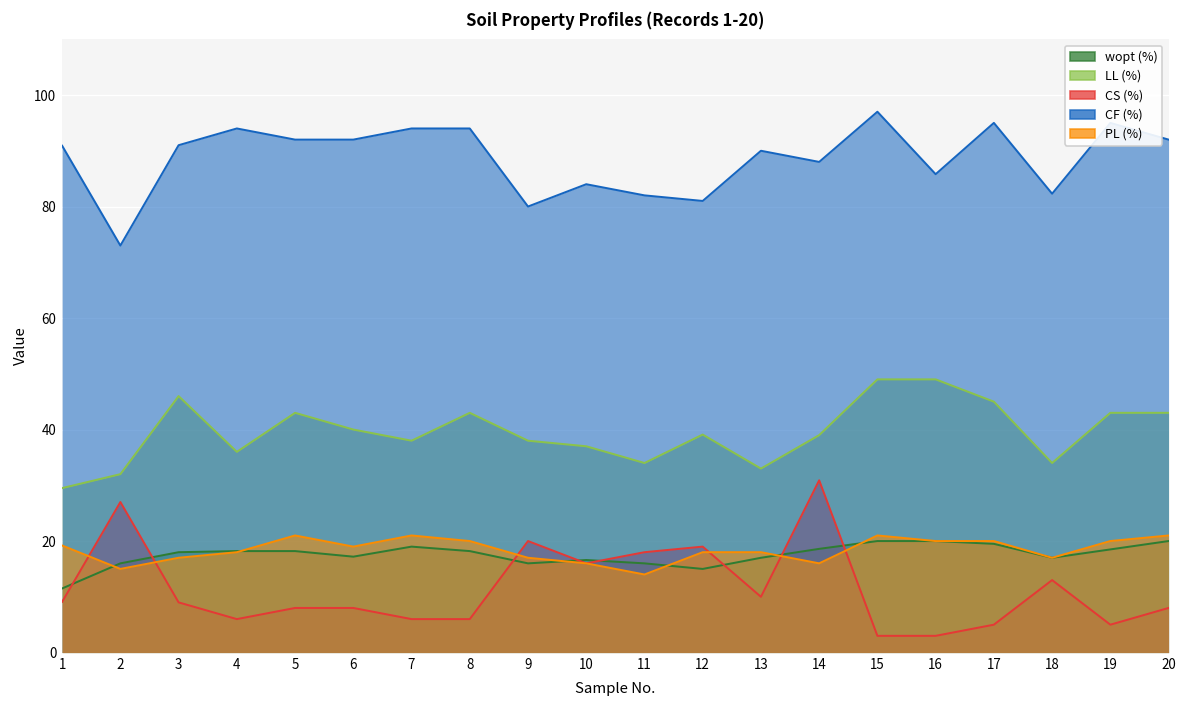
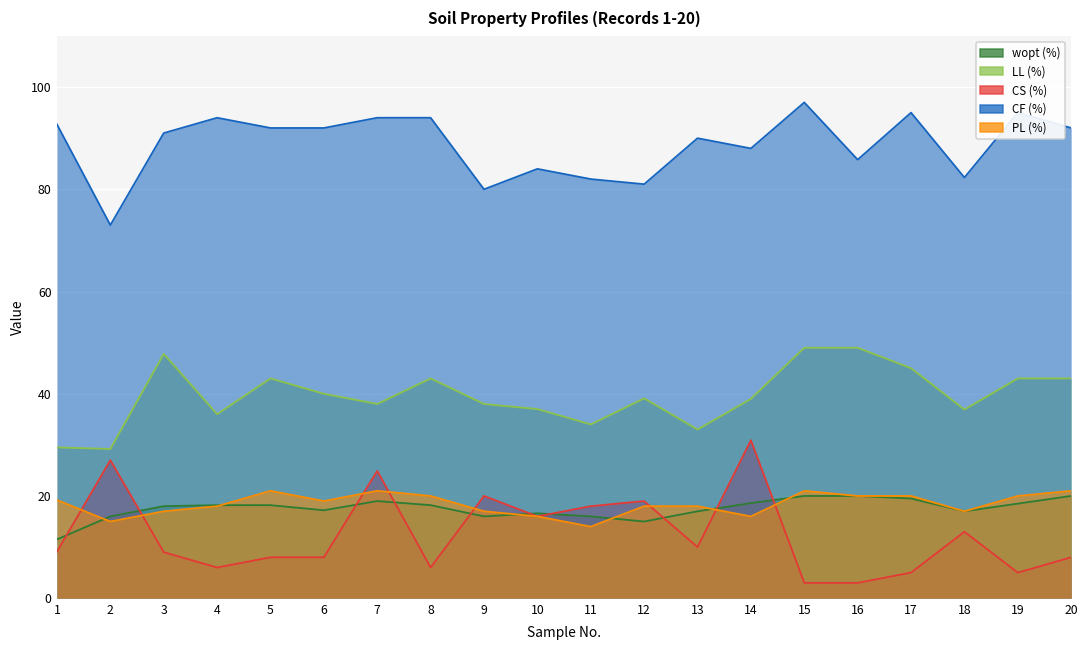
  {
    "wopt (%)": {
      "1": 12,
      "2": 16,
      "3": 18,
      "5": 18,
      "6": 17,
      "7": 19,
      "8": 18,
      "9": 16,
      "10": 17,
      "11": 16,
      "12": 15,
      "13": 17,
      "14": 19,
      "15": 20,
      "19": 19,
      "20": 20
    },
    "LL (%)": {
      "1": 30,
-     "2": 32,
-     "3": 46,
+     "2": 29,
+     "3": 48,
      "4": 36,
      "5": 43,
      "6": 40,
      "7": 38,
      "8": 43,
      "9": 38,
      "10": 37,
      "11": 34,
      "12": 39,
      "13": 33,
      "14": 39,
      "15": 49,
      "16": 49,
      "17": 45,
-     "18": 34,
+     "18": 37,
      "19": 43,
      "20": 43
    },
    "CS (%)": {
      "1": 9,
      "2": 27,
      "3": 9,
      "4": 6,
      "5": 8,
      "6": 8,
-     "7": 6,
+     "7": 25,
      "8": 6,
      "9": 20,
      "11": 18,
      "12": 19,
      "13": 10,
      "14": 31,
      "15": 3,
      "16": 3,
      "17": 5,
      "18": 13,
      "19": 5,
      "20": 8
    },
    "CF (%)": {
-     "1": 91,
+     "1": 93,
      "2": 73,
      "3": 91,
      "4": 94,
      "5": 92,
      "6": 92,
      "7": 94,
      "8": 94,
      "9": 80,
      "10": 84,
      "11": 82,
      "12": 81,
      "13": 90,
      "14": 88,
      "15": 97,
      "16": 86,
      "17": 95,
      "18": 82,
      "20": 92
    },
    "PL (%)": {
      "1": 19,
      "2": 15,
      "3": 17,
      "5": 21,
      "6": 19,
      "7": 21,
      "8": 20,
      "9": 17,
      "11": 14,
      "12": 18,
      "13": 18,
      "14": 16,
      "15": 21,
      "19": 20,
      "20": 21
    }
  }
